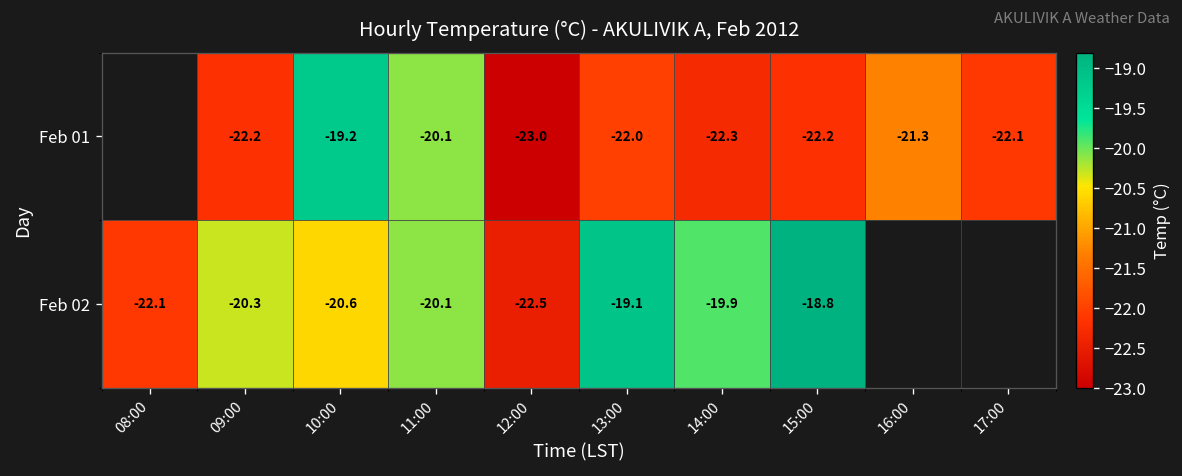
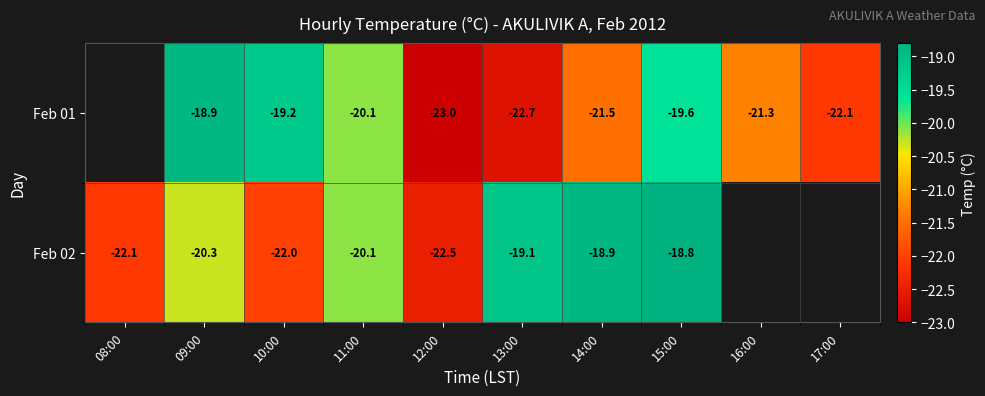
  {
    "Feb 01": {
-     "09:00": -22.2,
+     "09:00": -18.9,
      "10:00": -19.2,
      "11:00": -20.1,
      "12:00": -23.0,
-     "13:00": -22.0,
-     "14:00": -22.3,
-     "15:00": -22.2,
+     "13:00": -22.7,
+     "14:00": -21.5,
+     "15:00": -19.6,
      "16:00": -21.3,
      "17:00": -22.1
    },
    "Feb 02": {
      "08:00": -22.1,
      "09:00": -20.3,
-     "10:00": -20.6,
+     "10:00": -22.0,
      "11:00": -20.1,
      "12:00": -22.5,
      "13:00": -19.1,
-     "14:00": -19.9,
+     "14:00": -18.9,
      "15:00": -18.8
    }
  }
